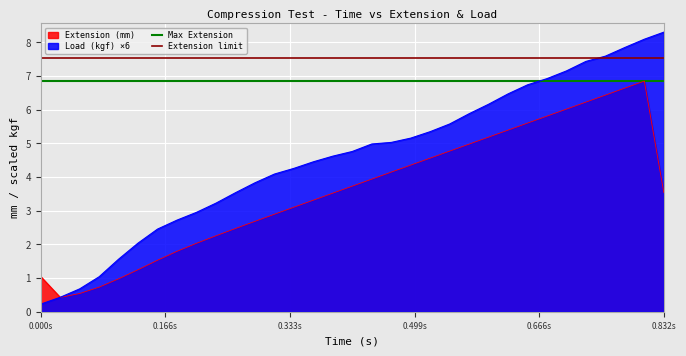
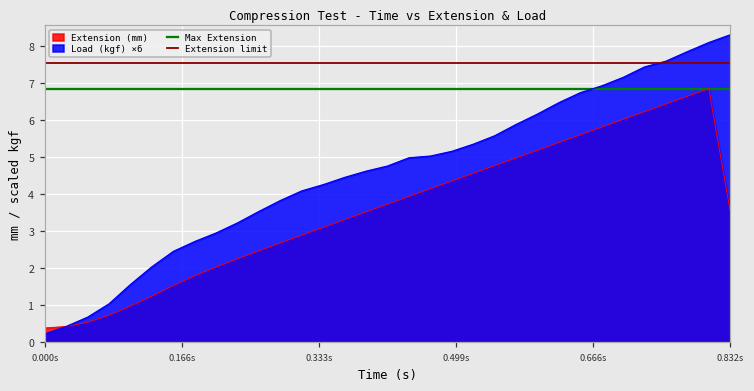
  {
    "Extension (mm)": {
-     "0.000s": 1.0,
+     "0.000s": 0.4,
      "0.832s": 3.5
    },
    "Max Extension": {
      "0.000s": 6.9,
      "0.832s": 6.9
    },
    "Load (kgf) ×6": {
      "0.000s": 0.2,
      "0.832s": 8.3
    }
  }
